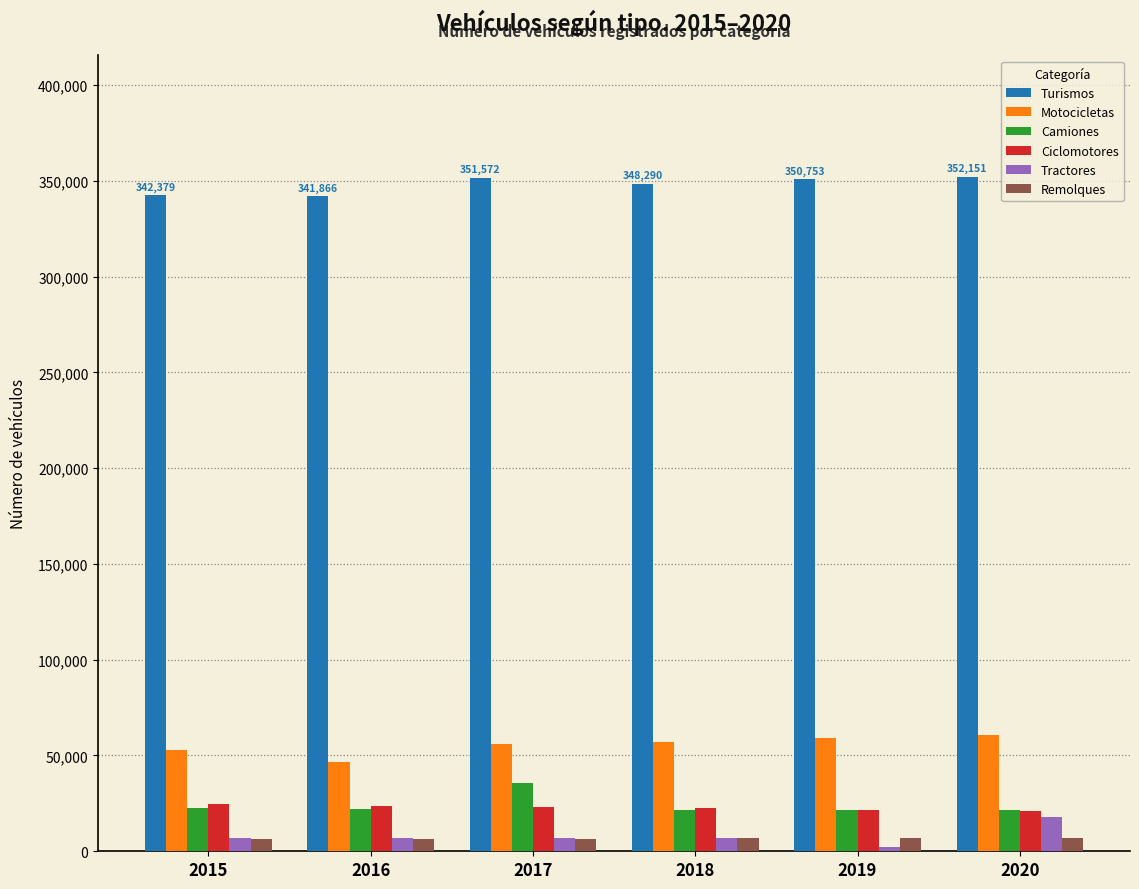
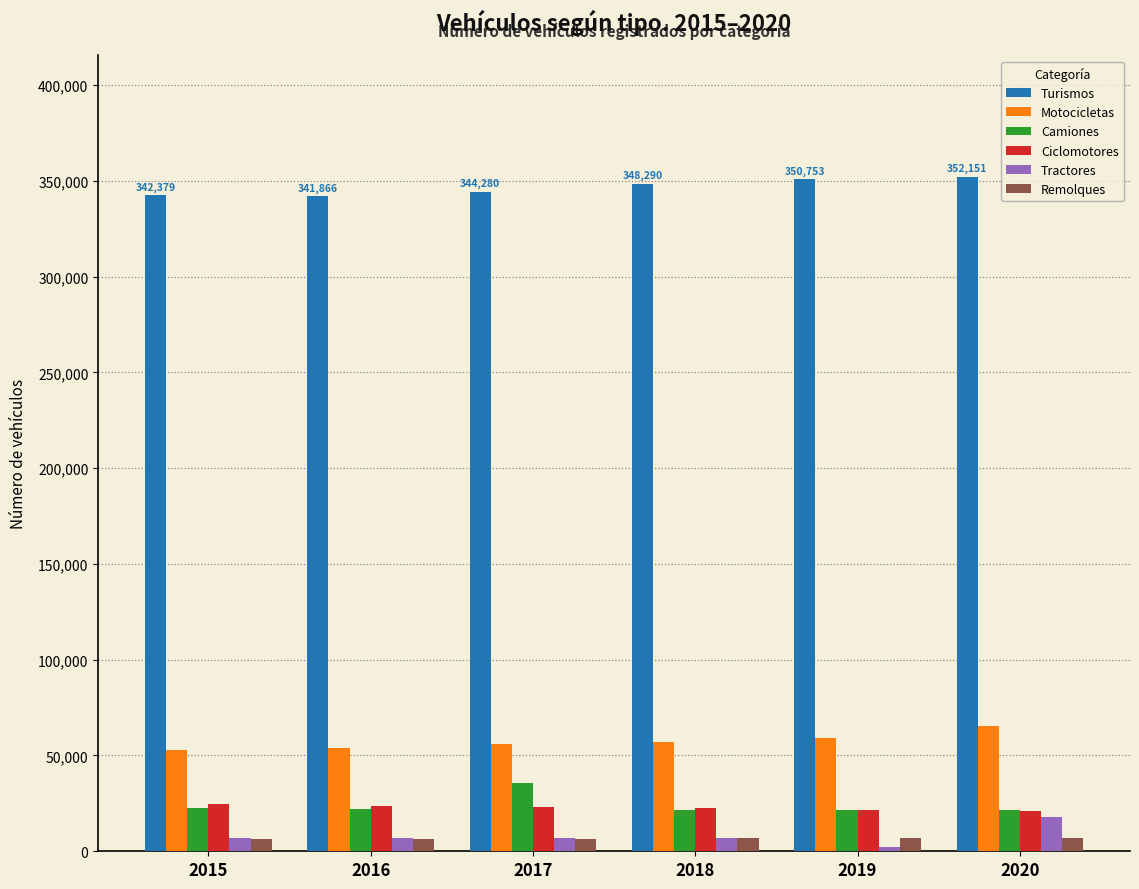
  {
    "Turismos": {
      "2015": "342,379",
      "2016": "341,866",
-     "2017": "351,572",
+     "2017": "344,280",
      "2018": "348,290",
      "2019": "350,753",
      "2020": "352,151"
    },
    "Motocicletas": {
      "2015": "53,000",
-     "2016": "46,000",
+     "2016": "54,000",
      "2017": "56,000",
      "2018": "57,000",
      "2019": "59,000",
-     "2020": "61,000"
+     "2020": "66,000"
    },
    "Camiones": {
      "2015": "23,000",
      "2016": "22,000",
      "2017": "36,000",
      "2018": "22,000",
      "2019": "22,000",
      "2020": "22,000"
    },
    "Ciclomotores": {
      "2015": "25,000",
      "2016": "24,000",
      "2017": "23,000",
      "2018": "22,000",
      "2019": "22,000",
      "2020": "21,000"
    },
    "Tractores": {
      "2015": "7,000",
      "2016": "7,000",
      "2017": "7,000",
      "2018": "7,000",
      "2019": "2,000",
      "2020": "18,000"
    },
    "Remolques": {
      "2015": "6,000",
      "2016": "7,000",
      "2017": "7,000",
      "2018": "7,000",
      "2019": "7,000",
      "2020": "7,000"
    }
  }
